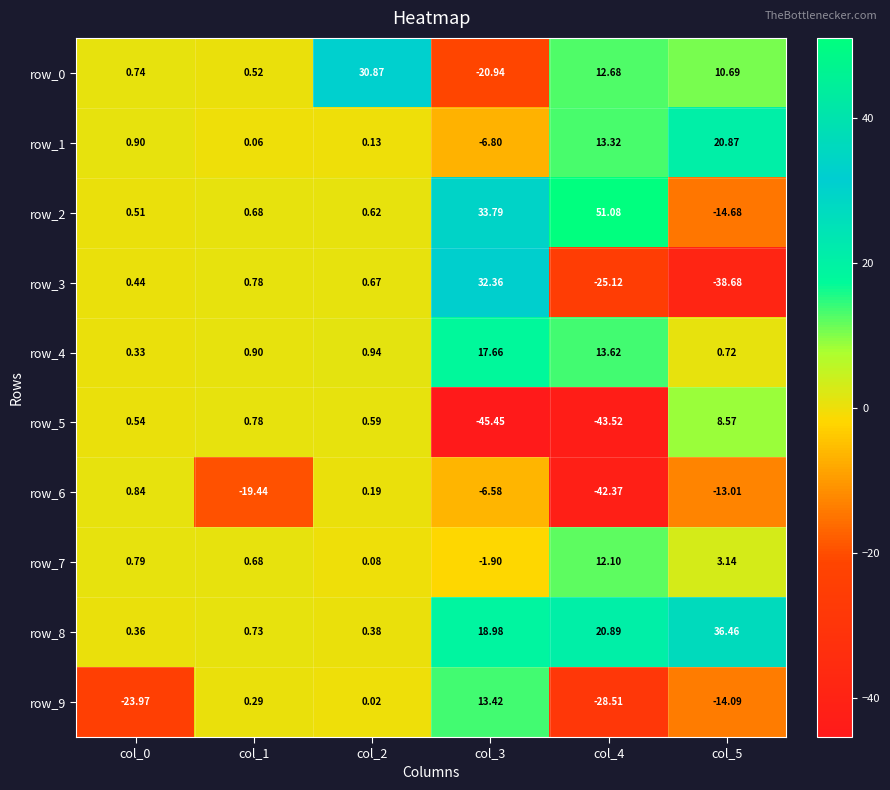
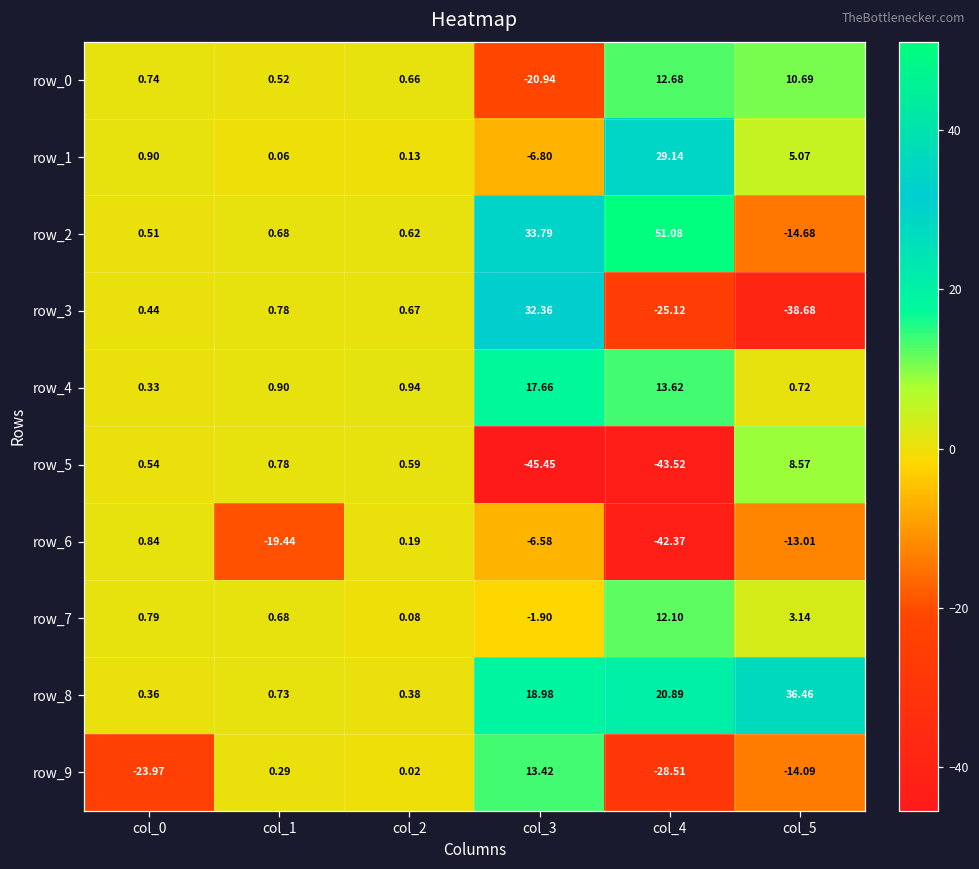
  {
    "row_0": {
      "col_0": 0.74,
      "col_1": 0.52,
-     "col_2": 30.87,
+     "col_2": 0.66,
      "col_3": -20.94,
      "col_4": 12.68,
      "col_5": 10.69
    },
    "row_1": {
      "col_0": 0.90,
      "col_1": 0.06,
      "col_2": 0.13,
      "col_3": -6.80,
-     "col_4": 13.32,
-     "col_5": 20.87
+     "col_4": 29.14,
+     "col_5": 5.07
    },
    "row_2": {
      "col_0": 0.51,
      "col_1": 0.68,
      "col_2": 0.62,
      "col_3": 33.79,
      "col_4": 51.08,
      "col_5": -14.68
    },
    "row_3": {
      "col_0": 0.44,
      "col_1": 0.78,
      "col_2": 0.67,
      "col_3": 32.36,
      "col_4": -25.12,
      "col_5": -38.68
    },
    "row_4": {
      "col_0": 0.33,
      "col_1": 0.90,
      "col_2": 0.94,
      "col_3": 17.66,
      "col_4": 13.62,
      "col_5": 0.72
    },
    "row_5": {
      "col_0": 0.54,
      "col_1": 0.78,
      "col_2": 0.59,
      "col_3": -45.45,
      "col_4": -43.52,
      "col_5": 8.57
    },
    "row_6": {
      "col_0": 0.84,
      "col_1": -19.44,
      "col_2": 0.19,
      "col_3": -6.58,
      "col_4": -42.37,
      "col_5": -13.01
    },
    "row_7": {
      "col_0": 0.79,
      "col_1": 0.68,
      "col_2": 0.08,
      "col_3": -1.90,
      "col_4": 12.10,
      "col_5": 3.14
    },
    "row_8": {
      "col_0": 0.36,
      "col_1": 0.73,
      "col_2": 0.38,
      "col_3": 18.98,
      "col_4": 20.89,
      "col_5": 36.46
    },
    "row_9": {
      "col_0": -23.97,
      "col_1": 0.29,
      "col_2": 0.02,
      "col_3": 13.42,
      "col_4": -28.51,
      "col_5": -14.09
    }
  }
